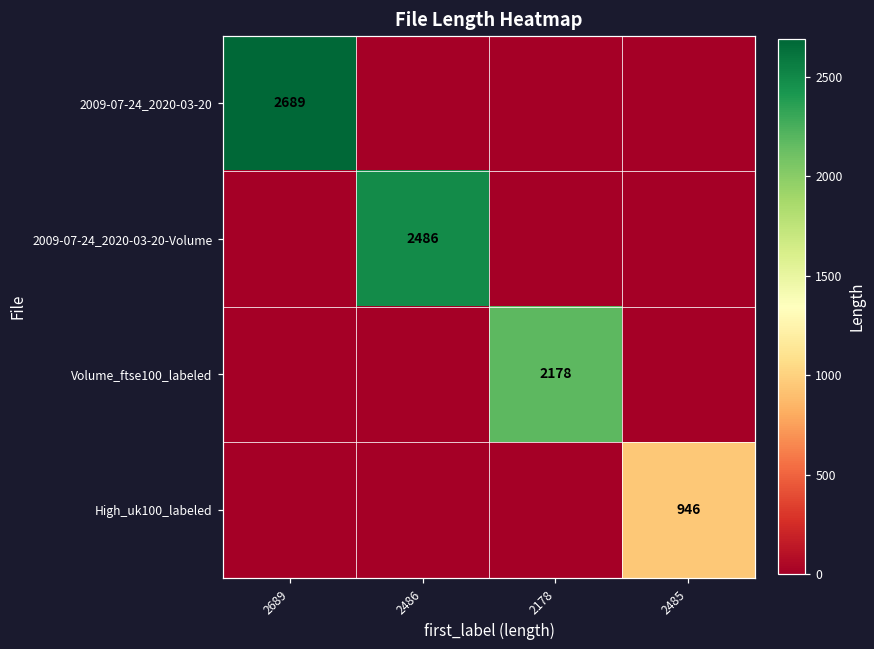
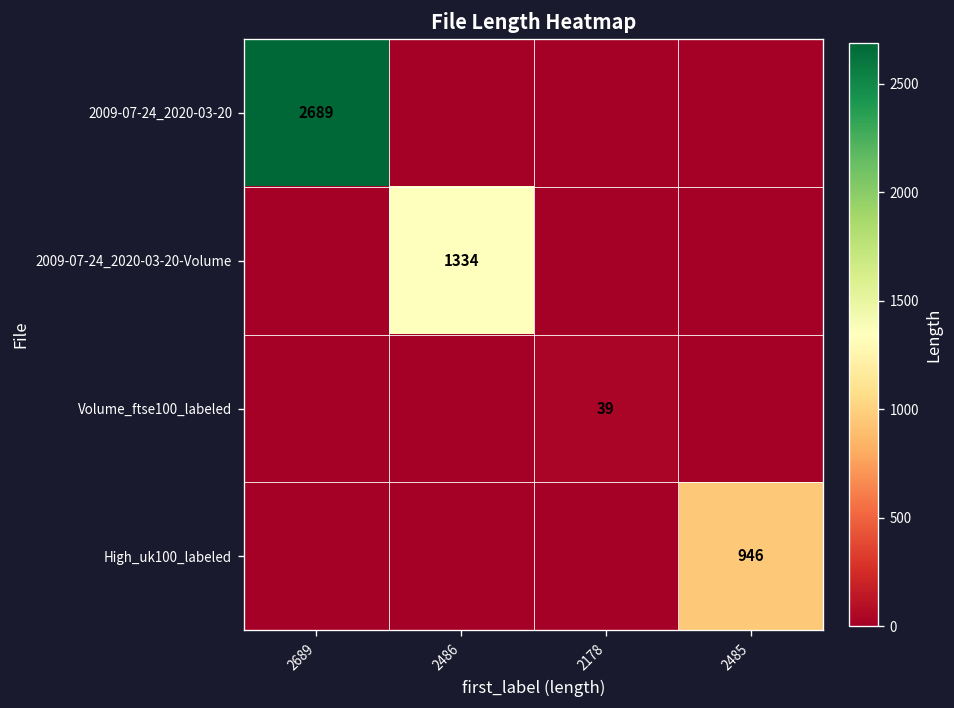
  {
    "2009-07-24_2020-03-20": {
      "2689": 2689
    },
    "2009-07-24_2020-03-20-Volume": {
-     "2486": 2486
+     "2486": 1334
    },
    "Volume_ftse100_labeled": {
-     "2178": 2178
+     "2178": 39
    },
    "High_uk100_labeled": {
      "2485": 946
    }
  }
